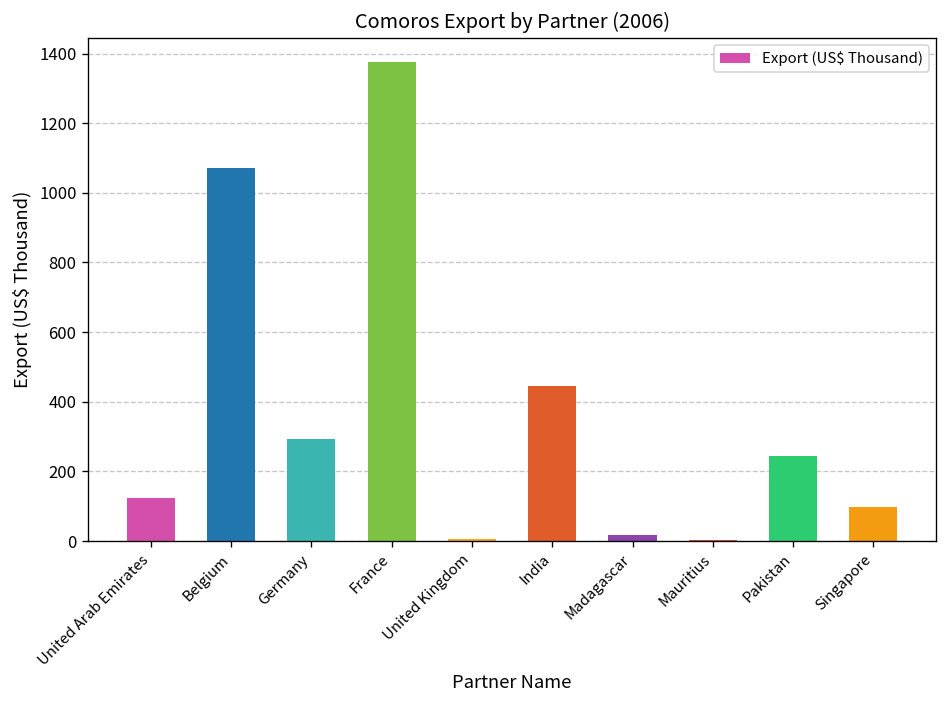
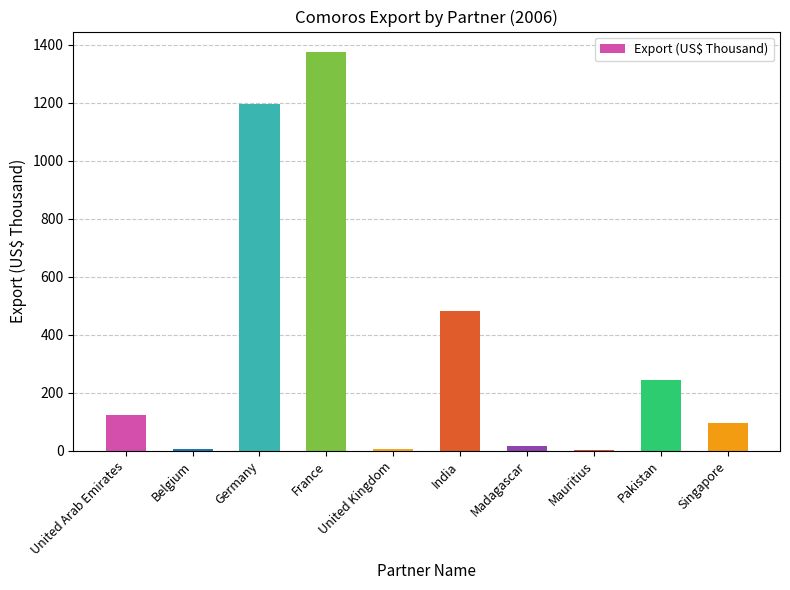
  {
    "United Arab Emirates": 120,
-   "Belgium": 1070,
-   "Germany": 290,
+   "Belgium": 10,
+   "Germany": 1200,
    "France": 1380,
-   "India": 440,
+   "India": 480,
    "Madagascar": 20,
    "Pakistan": 250,
    "Singapore": 100
  }
